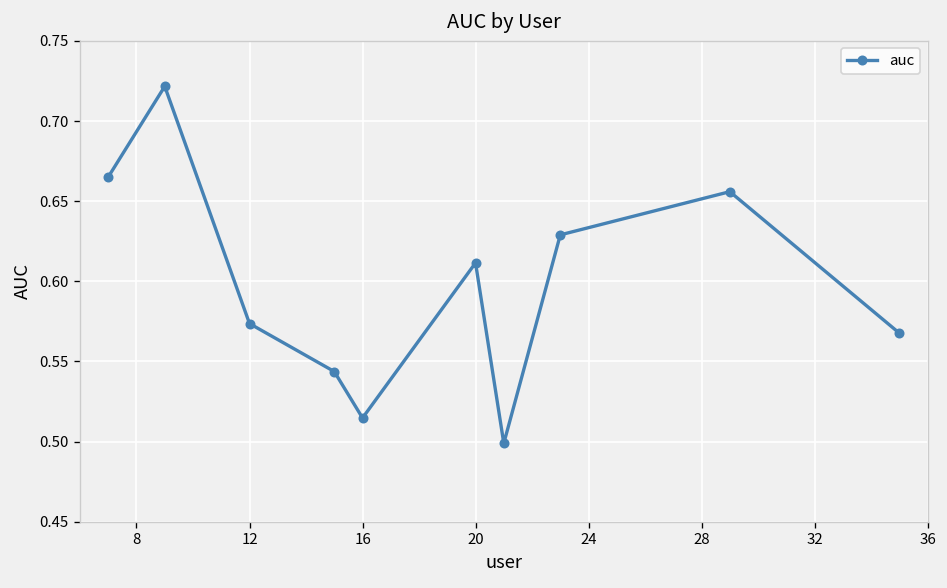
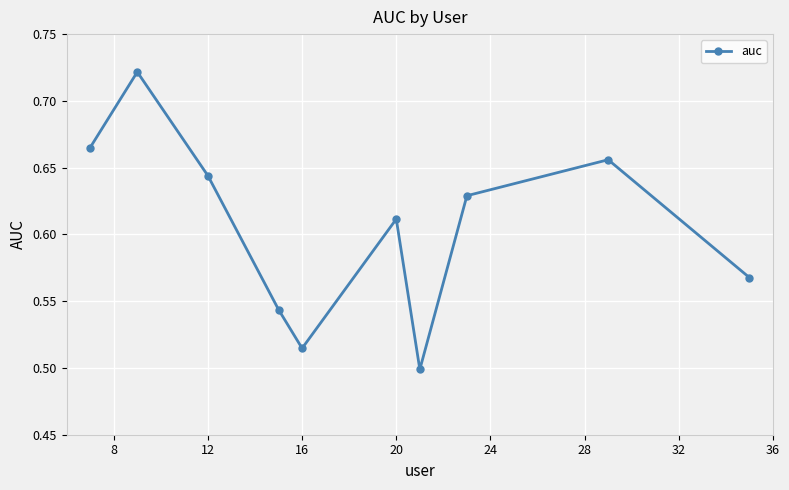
  {
-   "12": 0.574,
+   "12": 0.644,
    "16": 0.515,
    "20": 0.611
  }
